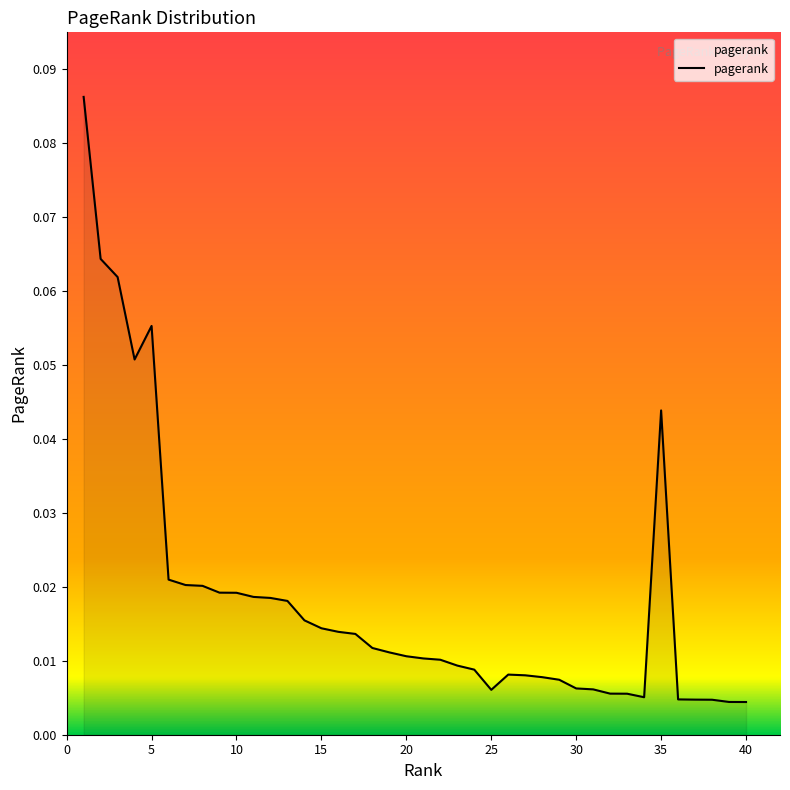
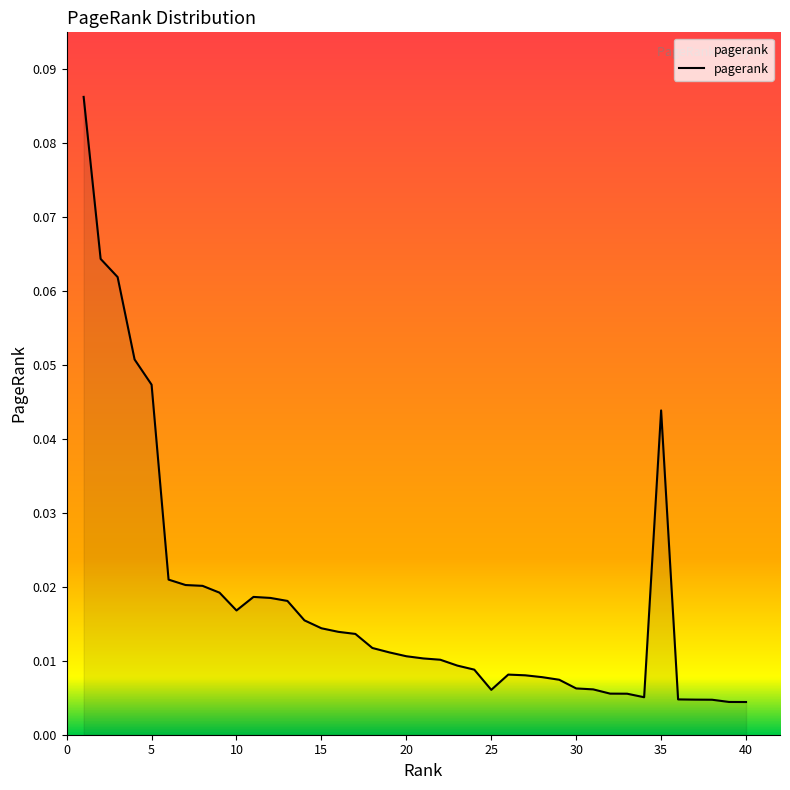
  {
-   "5": 0.055,
-   "10": 0.019,
+   "5": 0.047,
+   "10": 0.017,
    "15": 0.014,
    "20": 0.011,
    "25": 0.006,
    "30": 0.006,
    "35": 0.044,
    "40": 0.004
  }
